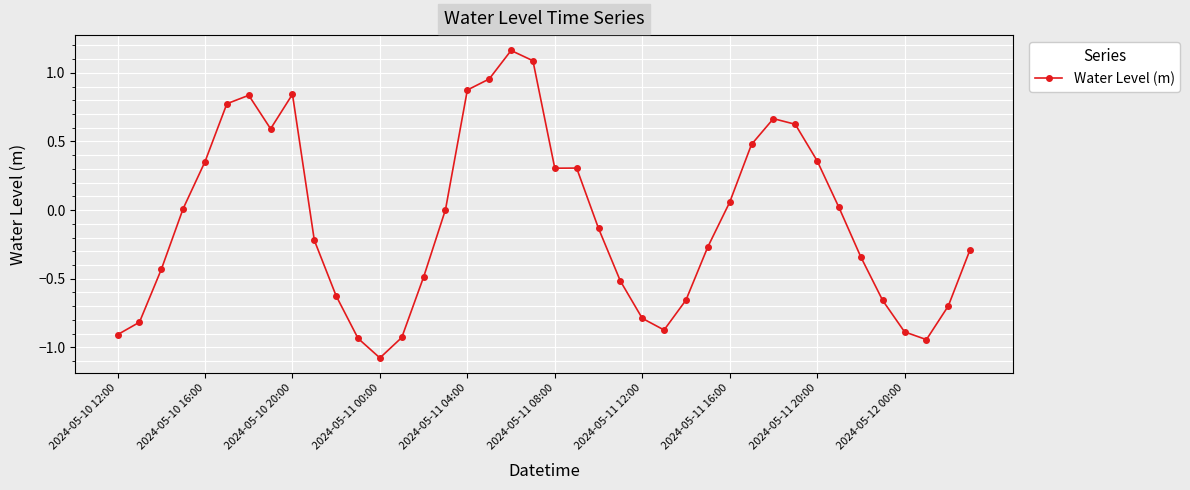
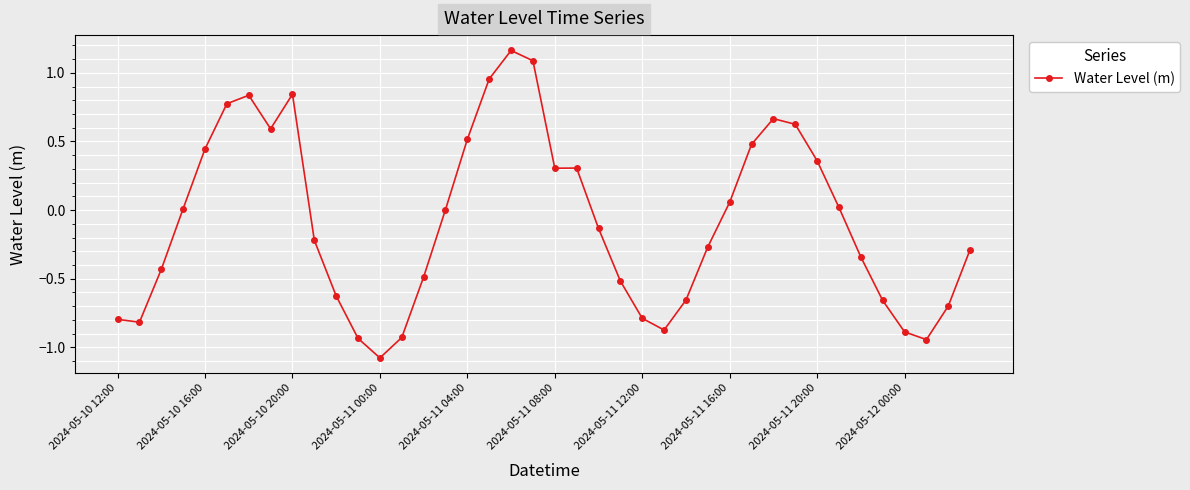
  {
-   "2024-05-10 12:00": -0.91,
-   "2024-05-10 16:00": 0.35,
+   "2024-05-10 12:00": -0.80,
+   "2024-05-10 16:00": 0.45,
    "2024-05-10 20:00": 0.84,
    "2024-05-11 00:00": -1.08,
-   "2024-05-11 04:00": 0.88,
+   "2024-05-11 04:00": 0.52,
    "2024-05-11 08:00": 0.31,
    "2024-05-11 12:00": -0.79,
    "2024-05-11 16:00": 0.06,
    "2024-05-11 20:00": 0.36,
    "2024-05-12 00:00": -0.89
  }
